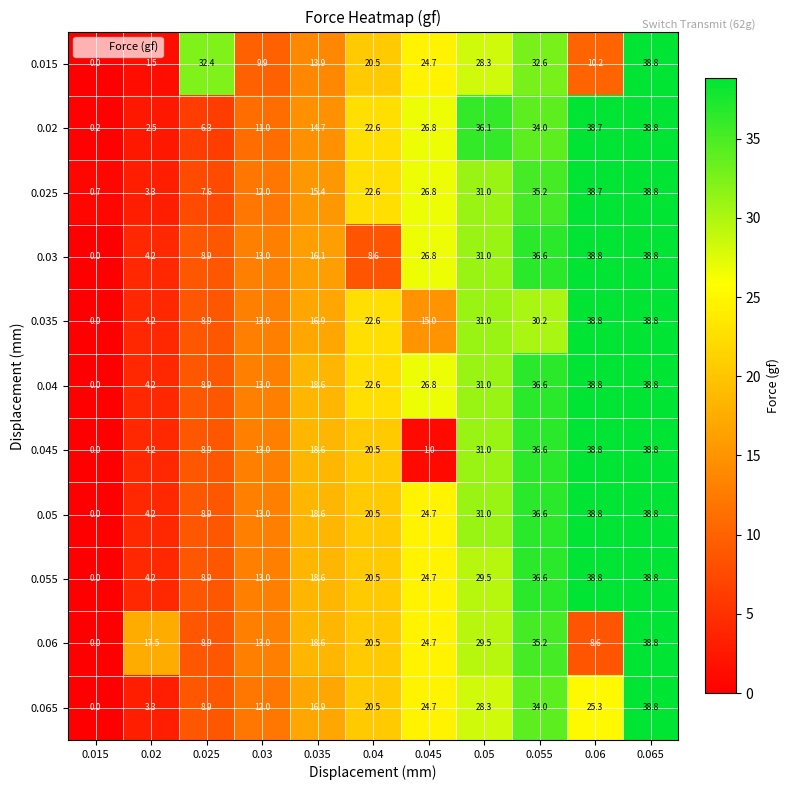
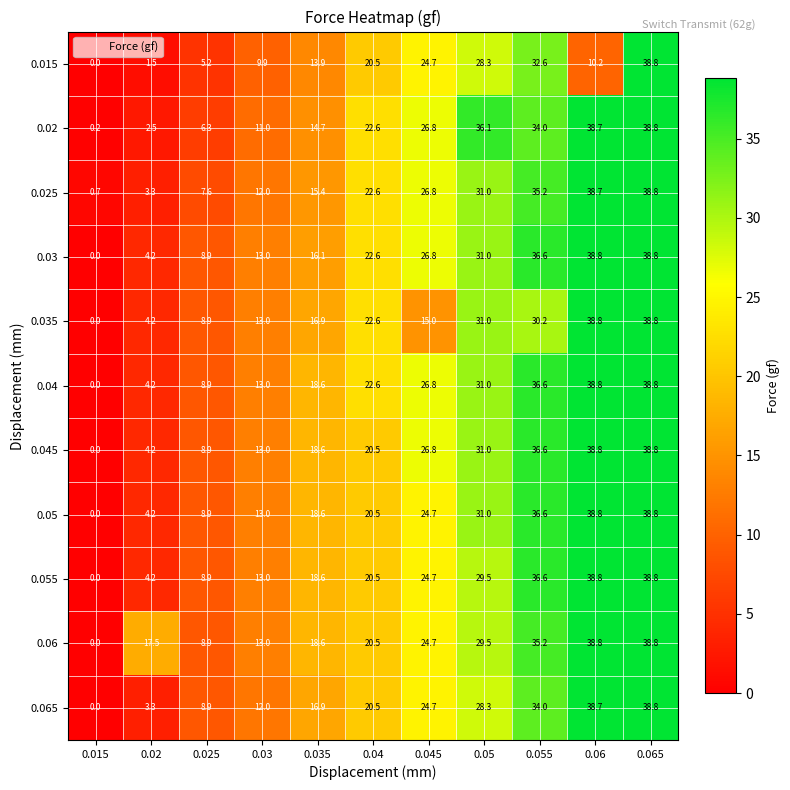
  {
    "0.015": {
      "0.015": 0.0,
      "0.02": 1.5,
-     "0.025": 32.4,
+     "0.025": 5.2,
      "0.03": 9.9,
      "0.035": 13.9,
      "0.04": 20.5,
      "0.045": 24.7,
      "0.05": 28.3,
      "0.055": 32.6,
      "0.06": 10.2,
      "0.065": 38.8
    },
    "0.02": {
      "0.015": 0.2,
      "0.02": 2.5,
      "0.025": 6.3,
      "0.03": 11.0,
      "0.035": 14.7,
      "0.04": 22.6,
      "0.045": 26.8,
      "0.05": 36.1,
      "0.055": 34.0,
      "0.06": 38.7,
      "0.065": 38.8
    },
    "0.025": {
      "0.015": 0.7,
      "0.02": 3.3,
      "0.025": 7.6,
      "0.03": 12.0,
      "0.035": 15.4,
      "0.04": 22.6,
      "0.045": 26.8,
      "0.05": 31.0,
      "0.055": 35.2,
      "0.06": 38.7,
      "0.065": 38.8
    },
    "0.03": {
      "0.015": 0.0,
      "0.02": 4.2,
      "0.025": 8.9,
      "0.03": 13.0,
      "0.035": 16.1,
-     "0.04": 8.6,
+     "0.04": 22.6,
      "0.045": 26.8,
      "0.05": 31.0,
      "0.055": 36.6,
      "0.06": 38.8,
      "0.065": 38.8
    },
    "0.035": {
      "0.015": 0.0,
      "0.02": 4.2,
      "0.025": 8.9,
      "0.03": 13.0,
      "0.035": 16.9,
      "0.04": 22.6,
      "0.045": 15.0,
      "0.05": 31.0,
      "0.055": 30.2,
      "0.06": 38.8,
      "0.065": 38.8
    },
    "0.04": {
      "0.015": 0.0,
      "0.02": 4.2,
      "0.025": 8.9,
      "0.03": 13.0,
      "0.035": 18.6,
      "0.04": 22.6,
      "0.045": 26.8,
      "0.05": 31.0,
      "0.055": 36.6,
      "0.06": 38.8,
      "0.065": 38.8
    },
    "0.045": {
      "0.015": 0.0,
      "0.02": 4.2,
      "0.025": 8.9,
      "0.03": 13.0,
      "0.035": 18.6,
      "0.04": 20.5,
-     "0.045": 1.0,
+     "0.045": 26.8,
      "0.05": 31.0,
      "0.055": 36.6,
      "0.06": 38.8,
      "0.065": 38.8
    },
    "0.05": {
      "0.015": 0.0,
      "0.02": 4.2,
      "0.025": 8.9,
      "0.03": 13.0,
      "0.035": 18.6,
      "0.04": 20.5,
      "0.045": 24.7,
      "0.05": 31.0,
      "0.055": 36.6,
      "0.06": 38.8,
      "0.065": 38.8
    },
    "0.055": {
      "0.015": 0.0,
      "0.02": 4.2,
      "0.025": 8.9,
      "0.03": 13.0,
      "0.035": 18.6,
      "0.04": 20.5,
      "0.045": 24.7,
      "0.05": 29.5,
      "0.055": 36.6,
      "0.06": 38.8,
      "0.065": 38.8
    },
    "0.06": {
      "0.015": 0.0,
      "0.02": 17.5,
      "0.025": 8.9,
      "0.03": 13.0,
      "0.035": 18.6,
      "0.04": 20.5,
      "0.045": 24.7,
      "0.05": 29.5,
      "0.055": 35.2,
-     "0.06": 8.6,
+     "0.06": 38.8,
      "0.065": 38.8
    },
    "0.065": {
      "0.015": 0.0,
      "0.02": 3.3,
      "0.025": 8.9,
      "0.03": 12.0,
      "0.035": 16.9,
      "0.04": 20.5,
      "0.045": 24.7,
      "0.05": 28.3,
      "0.055": 34.0,
-     "0.06": 25.3,
+     "0.06": 38.7,
      "0.065": 38.8
    }
  }
